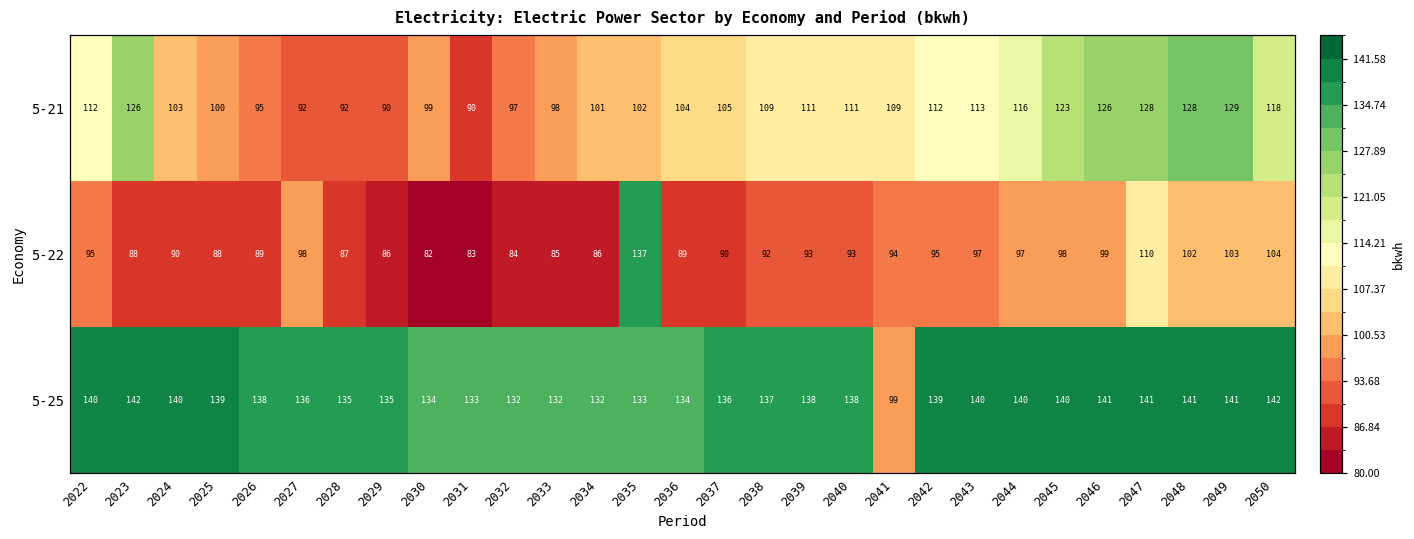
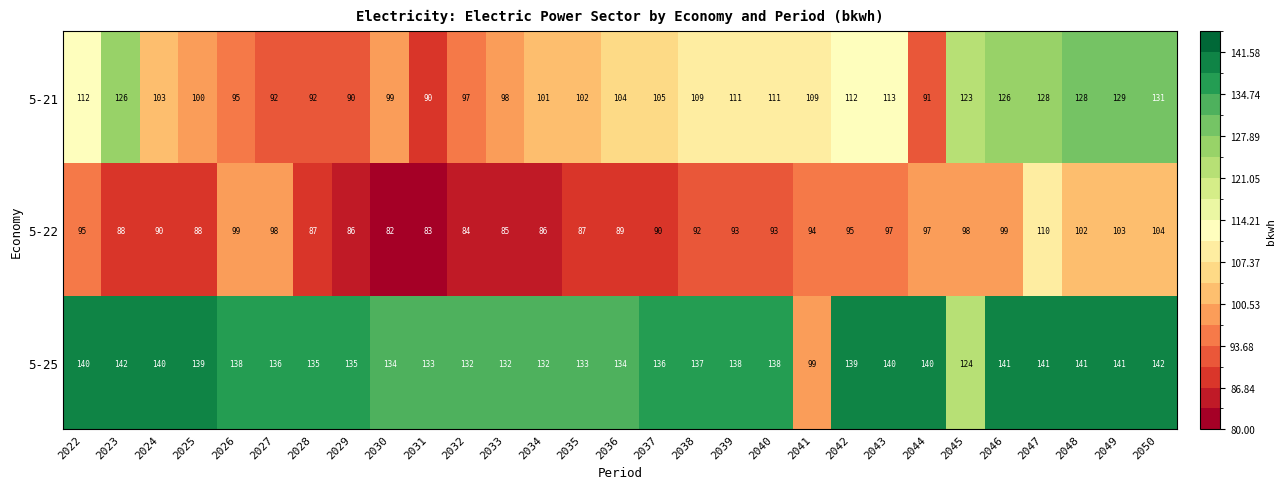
  {
    "5-21": {
      "2022": 112,
      "2023": 126,
      "2024": 103,
      "2025": 100,
      "2026": 95,
      "2027": 92,
      "2028": 92,
      "2029": 90,
      "2030": 99,
      "2031": 90,
      "2032": 97,
      "2033": 98,
      "2034": 101,
      "2035": 102,
      "2036": 104,
      "2037": 105,
      "2038": 109,
      "2039": 111,
      "2040": 111,
      "2041": 109,
      "2042": 112,
      "2043": 113,
-     "2044": 116,
+     "2044": 91,
      "2045": 123,
      "2046": 126,
      "2047": 128,
      "2048": 128,
      "2049": 129,
-     "2050": 118
+     "2050": 131
    },
    "5-22": {
      "2022": 95,
      "2023": 88,
      "2024": 90,
      "2025": 88,
-     "2026": 89,
+     "2026": 99,
      "2027": 98,
      "2028": 87,
      "2029": 86,
      "2030": 82,
      "2031": 83,
      "2032": 84,
      "2033": 85,
      "2034": 86,
-     "2035": 137,
+     "2035": 87,
      "2036": 89,
      "2037": 90,
      "2038": 92,
      "2039": 93,
      "2040": 93,
      "2041": 94,
      "2042": 95,
      "2043": 97,
      "2044": 97,
      "2045": 98,
      "2046": 99,
      "2047": 110,
      "2048": 102,
      "2049": 103,
      "2050": 104
    },
    "5-25": {
      "2022": 140,
      "2023": 142,
      "2024": 140,
      "2025": 139,
      "2026": 138,
      "2027": 136,
      "2028": 135,
      "2029": 135,
      "2030": 134,
      "2031": 133,
      "2032": 132,
      "2033": 132,
      "2034": 132,
      "2035": 133,
      "2036": 134,
      "2037": 136,
      "2038": 137,
      "2039": 138,
      "2040": 138,
      "2041": 99,
      "2042": 139,
      "2043": 140,
      "2044": 140,
-     "2045": 140,
+     "2045": 124,
      "2046": 141,
      "2047": 141,
      "2048": 141,
      "2049": 141,
      "2050": 142
    }
  }
